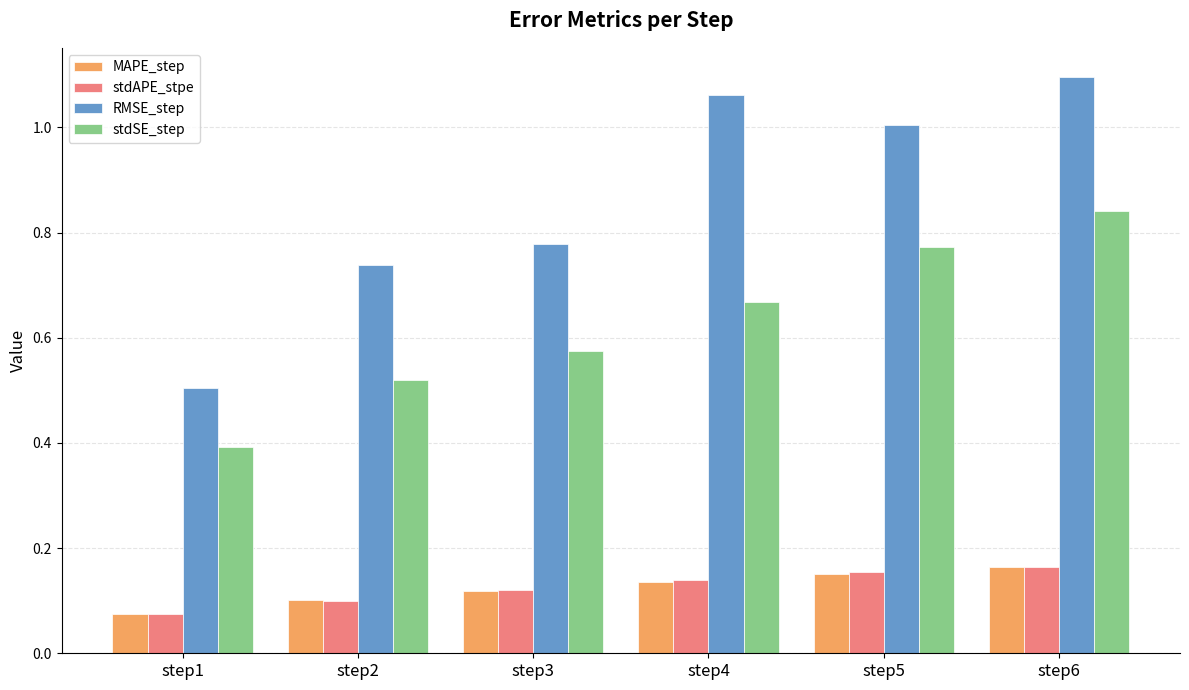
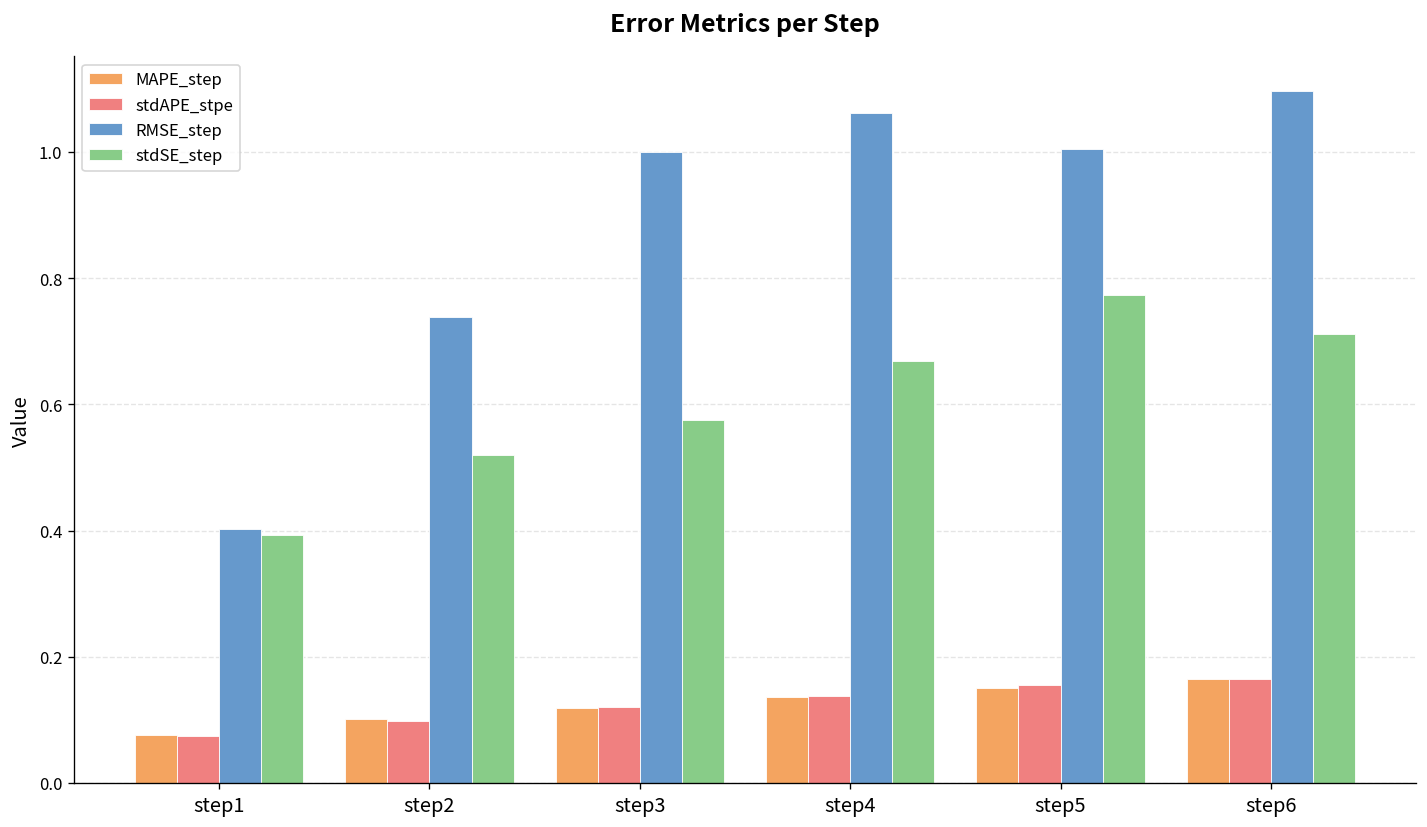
  {
    "RMSE_step": {
-     "step1": 0.50,
+     "step1": 0.40,
      "step2": 0.74,
-     "step3": 0.78,
+     "step3": 1.00,
      "step4": 1.06,
      "step5": 1.00,
      "step6": 1.10
    },
    "stdSE_step": {
      "step1": 0.39,
      "step2": 0.52,
      "step3": 0.58,
      "step4": 0.67,
      "step5": 0.77,
-     "step6": 0.84
+     "step6": 0.71
    }
  }
